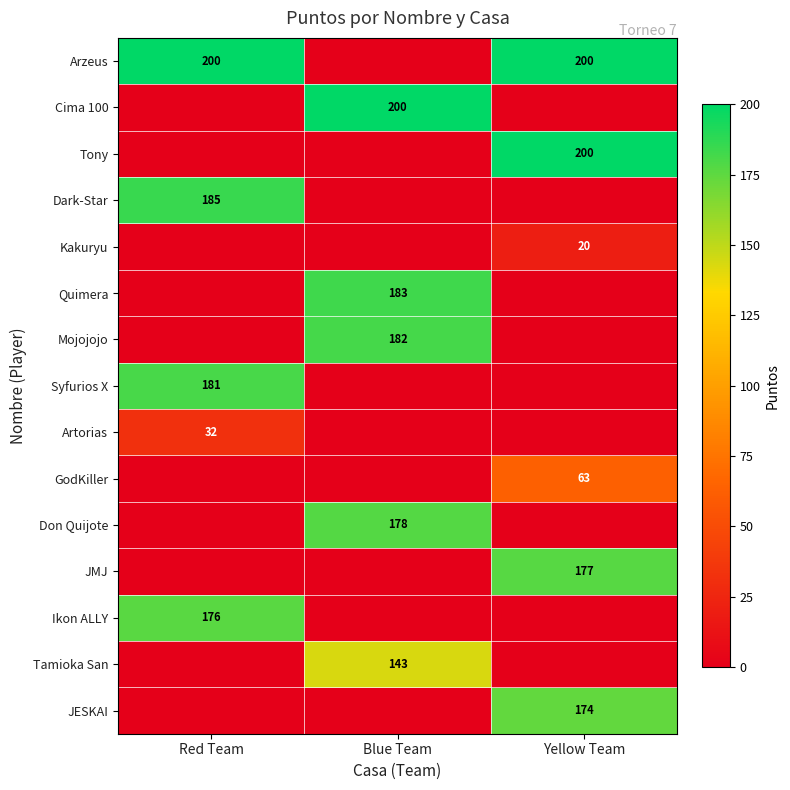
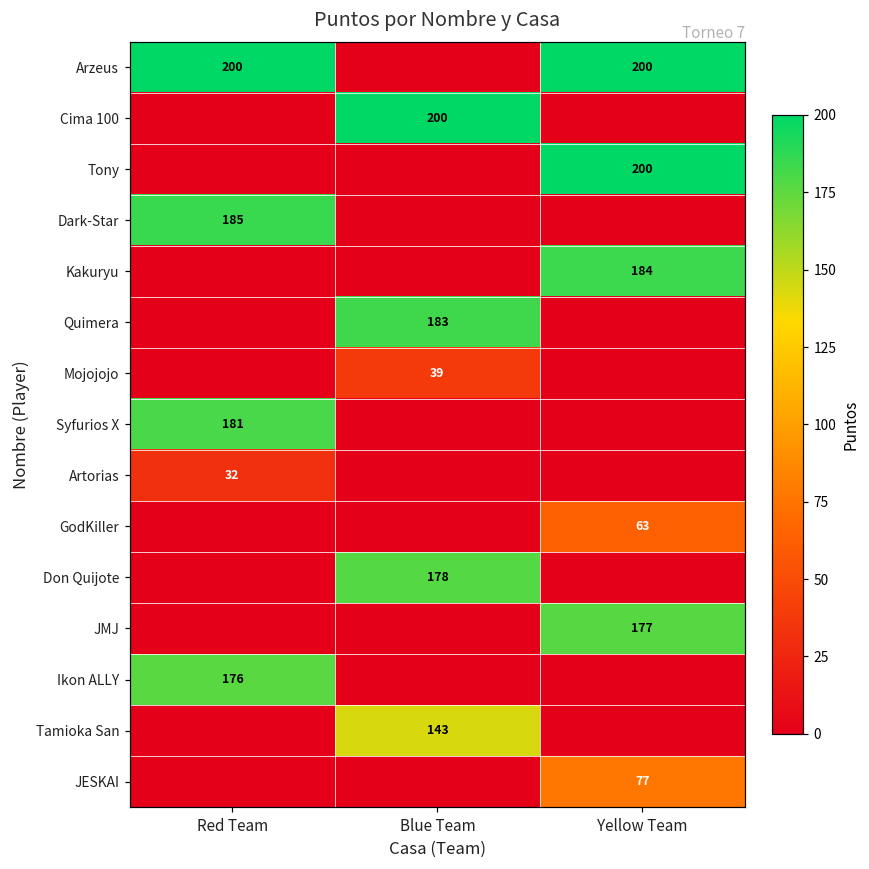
  {
    "Arzeus": {
      "Red Team": 200,
      "Yellow Team": 200
    },
    "Cima 100": {
      "Blue Team": 200
    },
    "Tony": {
      "Yellow Team": 200
    },
    "Dark-Star": {
      "Red Team": 185
    },
    "Kakuryu": {
-     "Yellow Team": 20
+     "Yellow Team": 184
    },
    "Quimera": {
      "Blue Team": 183
    },
    "Mojojojo": {
-     "Blue Team": 182
+     "Blue Team": 39
    },
    "Syfurios X": {
      "Red Team": 181
    },
    "Artorias": {
      "Red Team": 32
    },
    "GodKiller": {
      "Yellow Team": 63
    },
    "Don Quijote": {
      "Blue Team": 178
    },
    "JMJ": {
      "Yellow Team": 177
    },
    "Ikon ALLY": {
      "Red Team": 176
    },
    "Tamioka San": {
      "Blue Team": 143
    },
    "JESKAI": {
-     "Yellow Team": 174
+     "Yellow Team": 77
    }
  }
